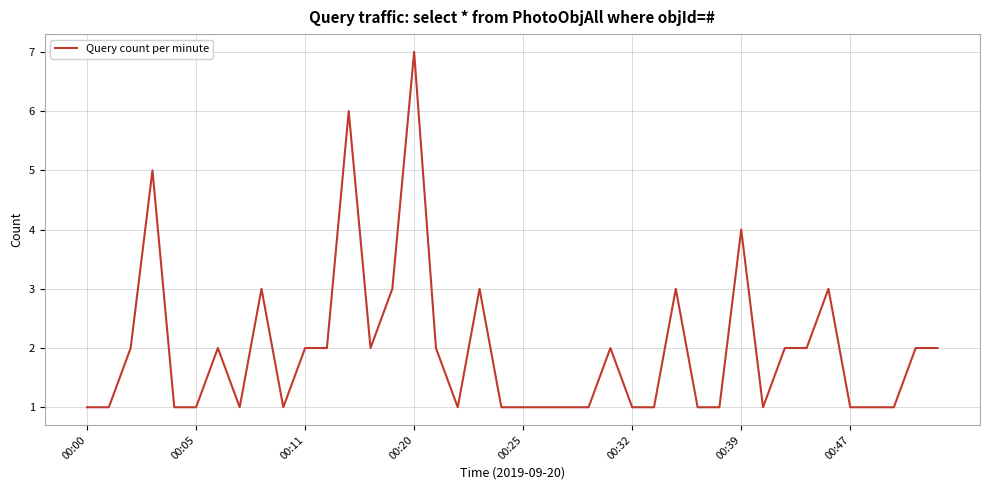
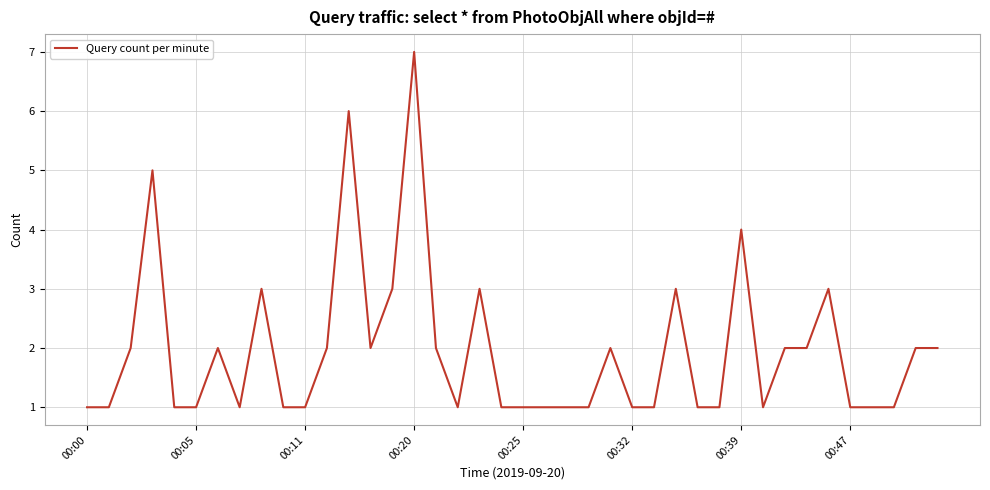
  {
    "00:00": 1,
    "00:05": 1,
-   "00:11": 2,
+   "00:11": 1,
    "00:20": 7,
    "00:25": 1,
    "00:32": 1,
    "00:39": 4,
    "00:47": 1
  }
